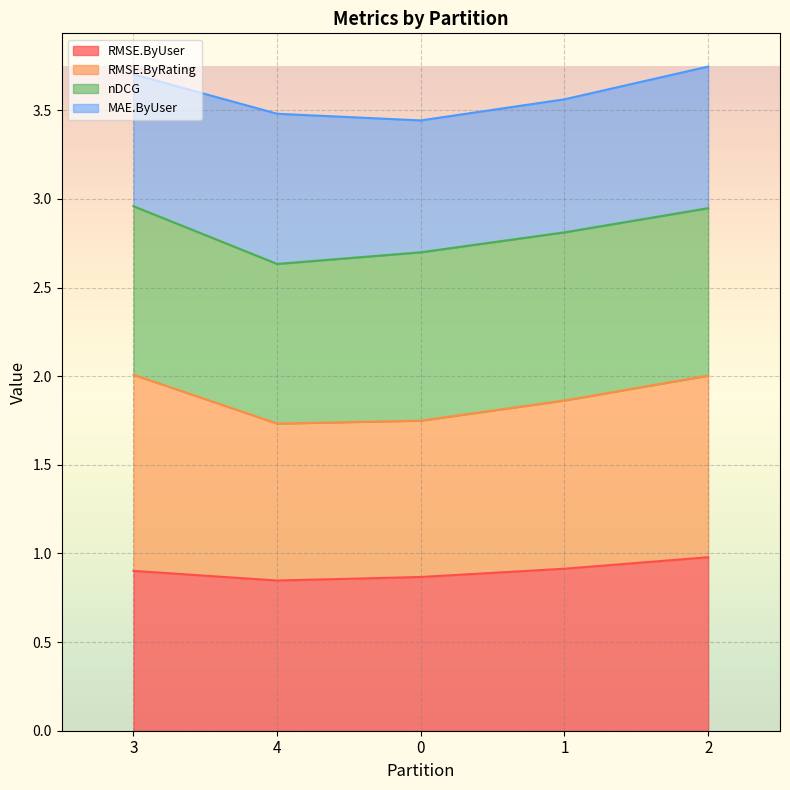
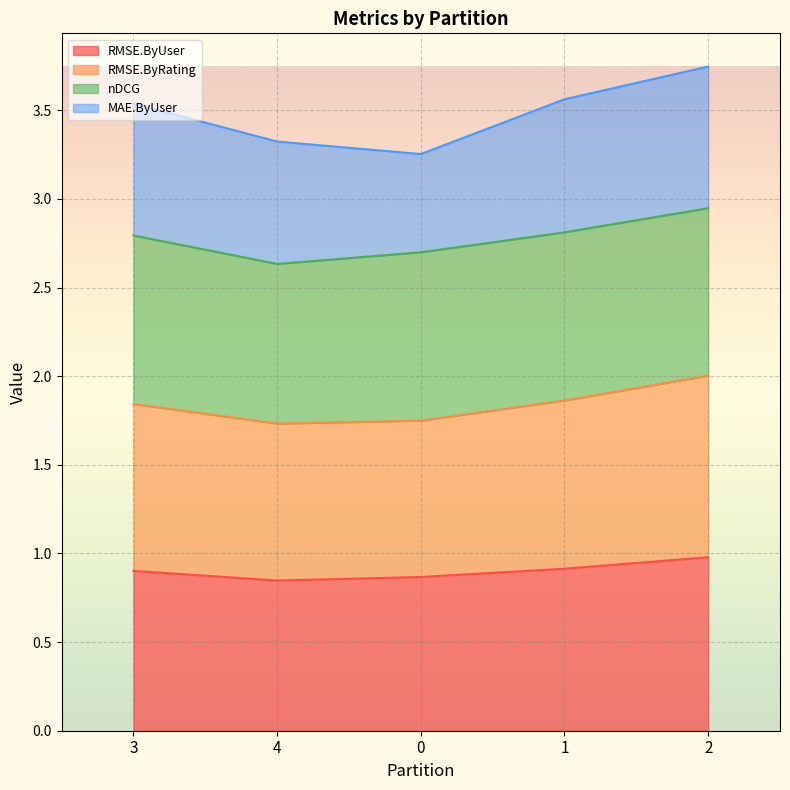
  {
    "RMSE.ByUser": {
      "3": 0.90,
      "4": 0.85,
      "0": 0.87,
      "1": 0.91,
      "2": 0.98
    },
    "RMSE.ByRating": {
-     "3": 1.11,
+     "3": 0.94,
      "4": 0.89,
      "0": 0.88,
      "1": 0.95,
      "2": 1.02
    },
    "nDCG": {
      "3": 0.95,
      "4": 0.90,
      "0": 0.95,
      "1": 0.95,
      "2": 0.94
    },
    "MAE.ByUser": {
-     "4": 0.85,
-     "0": 0.74,
+     "4": 0.69,
+     "0": 0.55,
      "1": 0.75,
      "2": 0.80
    }
  }
